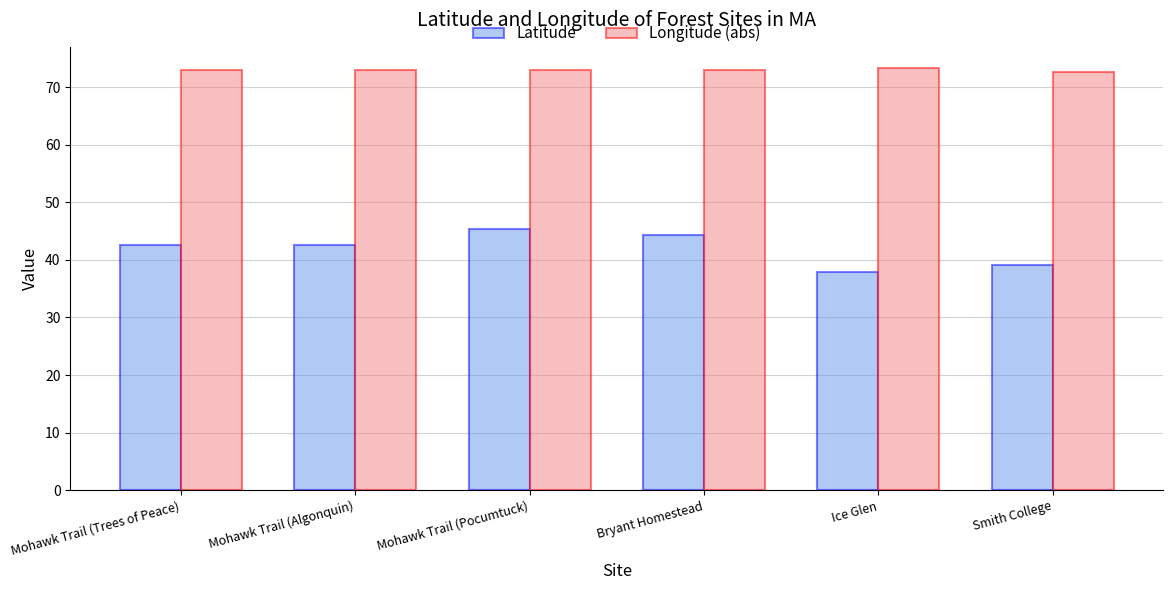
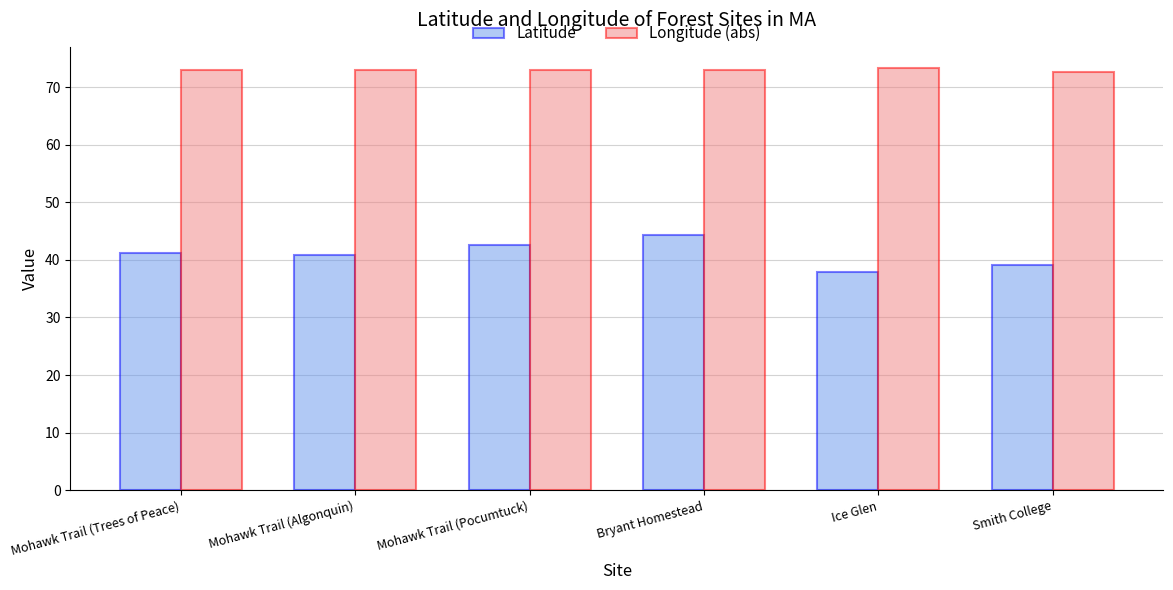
  {
    "Latitude": {
-     "Mohawk Trail (Trees of Peace)": 43,
-     "Mohawk Trail (Algonquin)": 43,
-     "Mohawk Trail (Pocumtuck)": 45,
+     "Mohawk Trail (Trees of Peace)": 41,
+     "Mohawk Trail (Algonquin)": 41,
+     "Mohawk Trail (Pocumtuck)": 43,
      "Bryant Homestead": 44,
      "Ice Glen": 38,
      "Smith College": 39
    },
    "Longitude (abs)": {
      "Mohawk Trail (Trees of Peace)": 73,
      "Mohawk Trail (Algonquin)": 73,
      "Mohawk Trail (Pocumtuck)": 73,
      "Bryant Homestead": 73,
      "Ice Glen": 73,
      "Smith College": 73
    }
  }
